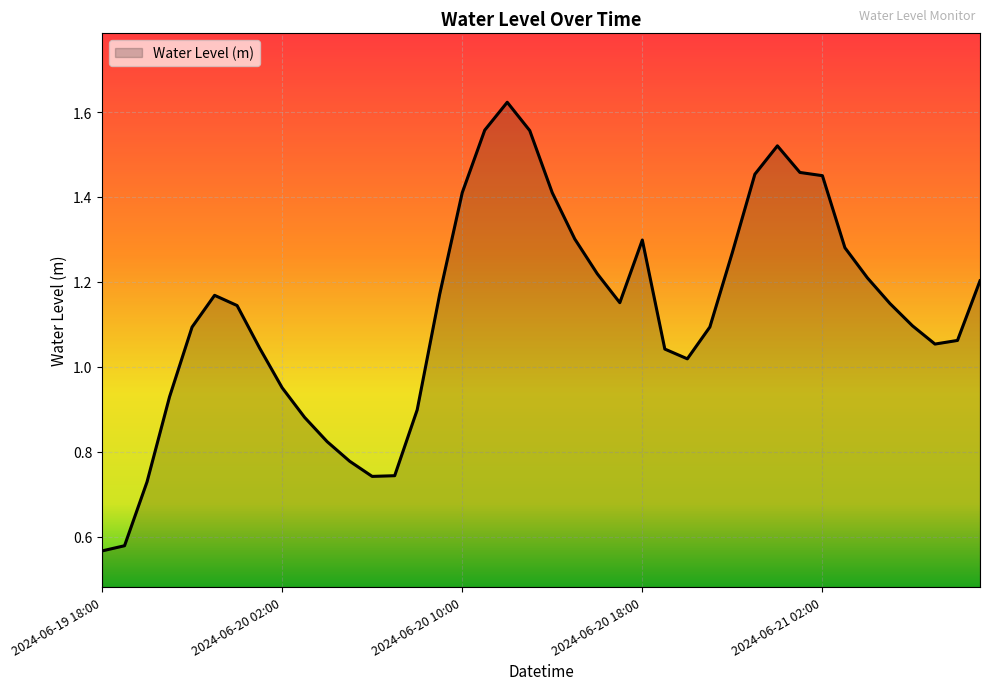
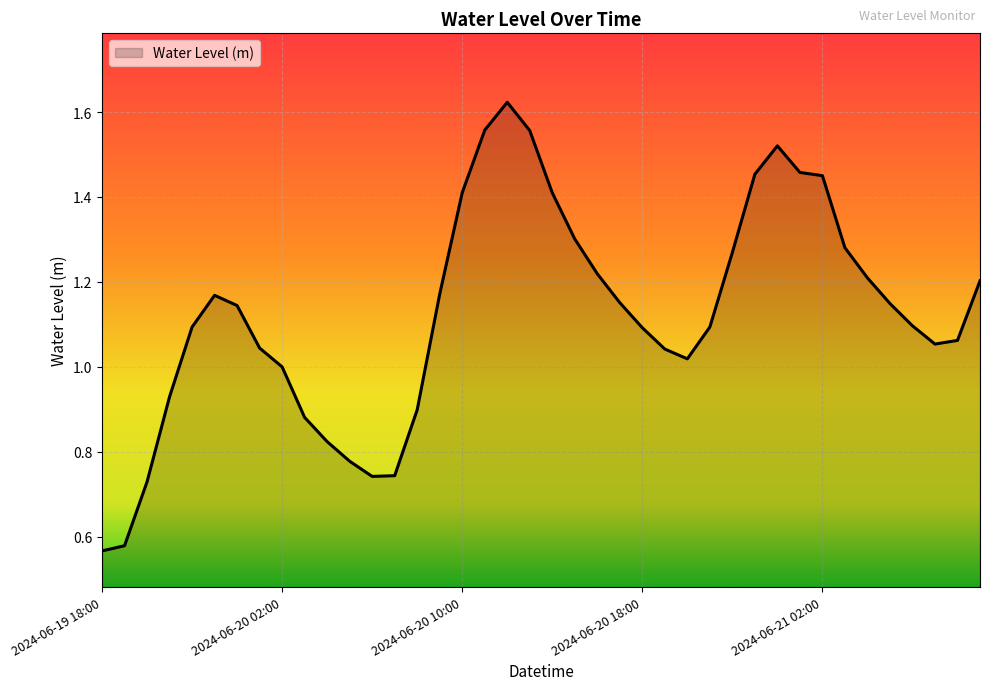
  {
    "2024-06-19 18:00": 0.57,
-   "2024-06-20 02:00": 0.95,
+   "2024-06-20 02:00": 1.00,
    "2024-06-20 10:00": 1.41,
-   "2024-06-20 18:00": 1.30,
+   "2024-06-20 18:00": 1.09,
    "2024-06-21 02:00": 1.45
  }
